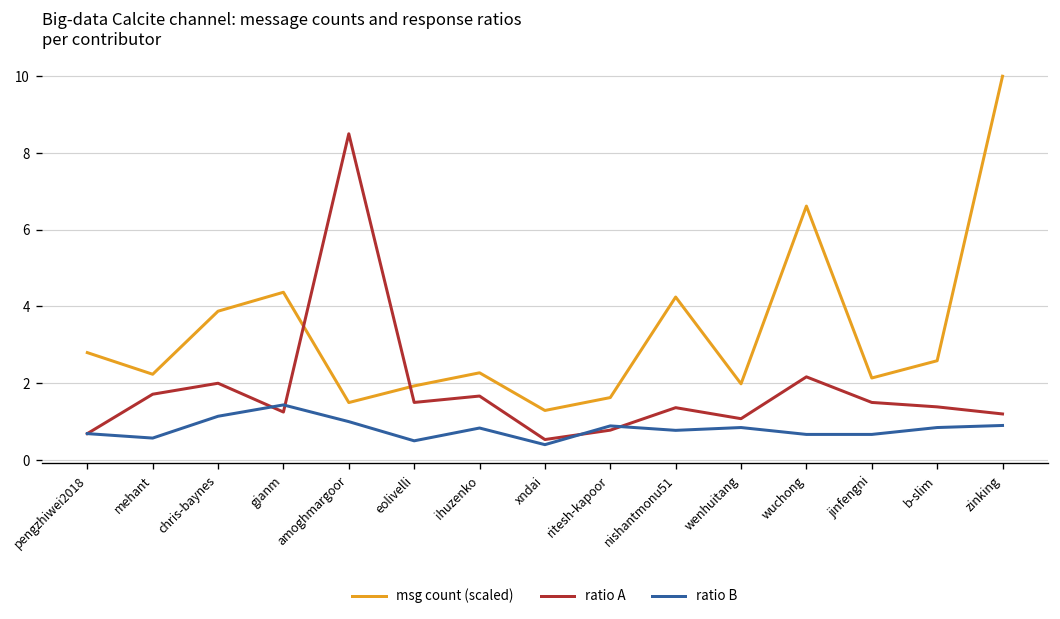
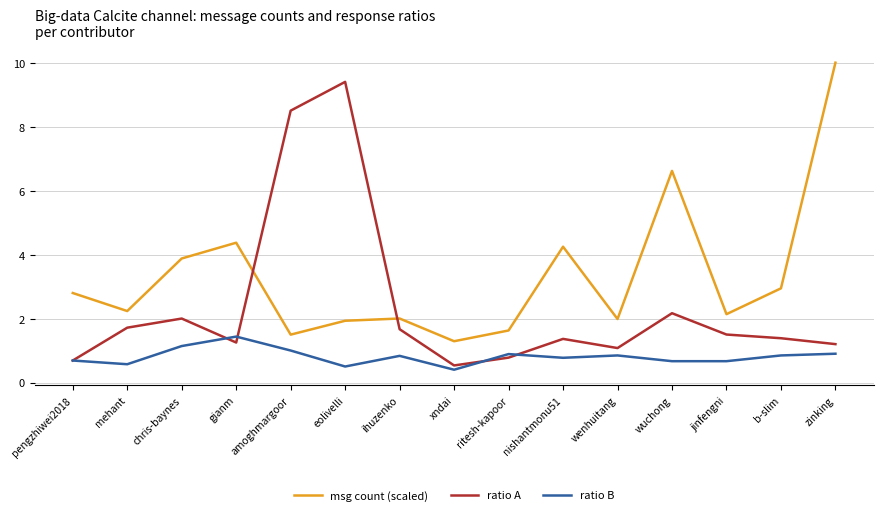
  {
    "msg count (scaled)": {
      "pengzhiwei2018": 2.8,
      "mehant": 2.2,
      "chris-baynes": 3.9,
      "gianm": 4.4,
      "amoghmargoor": 1.5,
      "eolivelli": 1.9,
-     "ihuzenko": 2.3,
+     "ihuzenko": 2.0,
      "xndai": 1.3,
      "ritesh-kapoor": 1.6,
      "nishantmonu51": 4.2,
      "wenhuitang": 2.0,
      "wuchong": 6.6,
      "jinfengni": 2.1,
-     "b-slim": 2.6,
+     "b-slim": 2.9,
      "zinking": 10.0
    },
    "ratio A": {
      "mehant": 1.7,
      "chris-baynes": 2.0,
      "gianm": 1.3,
      "amoghmargoor": 8.5,
-     "eolivelli": 1.5,
+     "eolivelli": 9.4,
      "ihuzenko": 1.7,
      "xndai": 0.5,
      "ritesh-kapoor": 0.8,
      "nishantmonu51": 1.4,
      "wenhuitang": 1.1,
      "wuchong": 2.2,
      "jinfengni": 1.5,
      "b-slim": 1.4,
      "zinking": 1.2
    },
    "ratio B": {
      "mehant": 0.6,
      "chris-baynes": 1.1,
      "gianm": 1.4,
      "amoghmargoor": 1.0,
      "eolivelli": 0.5,
      "ihuzenko": 0.8,
      "xndai": 0.4,
      "ritesh-kapoor": 0.9,
      "nishantmonu51": 0.8,
      "wenhuitang": 0.8,
      "wuchong": 0.7,
      "jinfengni": 0.7,
      "b-slim": 0.8,
      "zinking": 0.9
    }
  }
